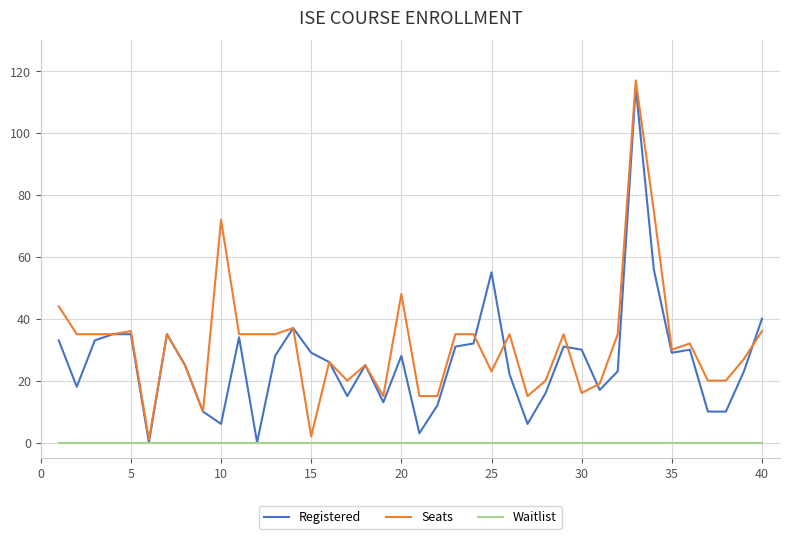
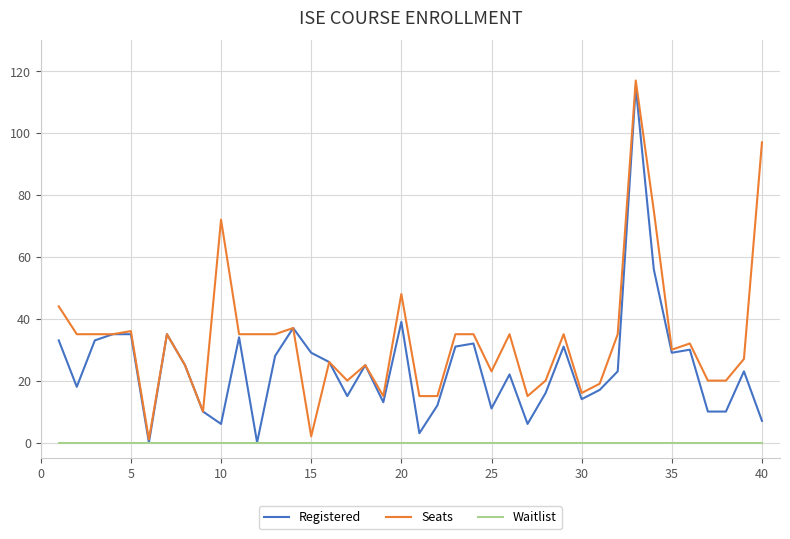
  {
    "Registered": {
      "5": 35,
      "10": 6,
      "15": 29,
-     "20": 28,
-     "25": 55,
-     "30": 30,
+     "20": 39,
+     "25": 11,
+     "30": 14,
      "35": 29,
-     "40": 40
+     "40": 7
    },
    "Seats": {
      "5": 36,
      "10": 72,
      "15": 2,
      "20": 48,
      "25": 23,
      "30": 16,
      "35": 30,
-     "40": 36
+     "40": 97
    },
    "Waitlist": {
      "5": 0,
      "10": 0,
      "15": 0,
      "20": 0,
      "25": 0,
      "30": 0,
      "35": 0,
      "40": 0
    }
  }
